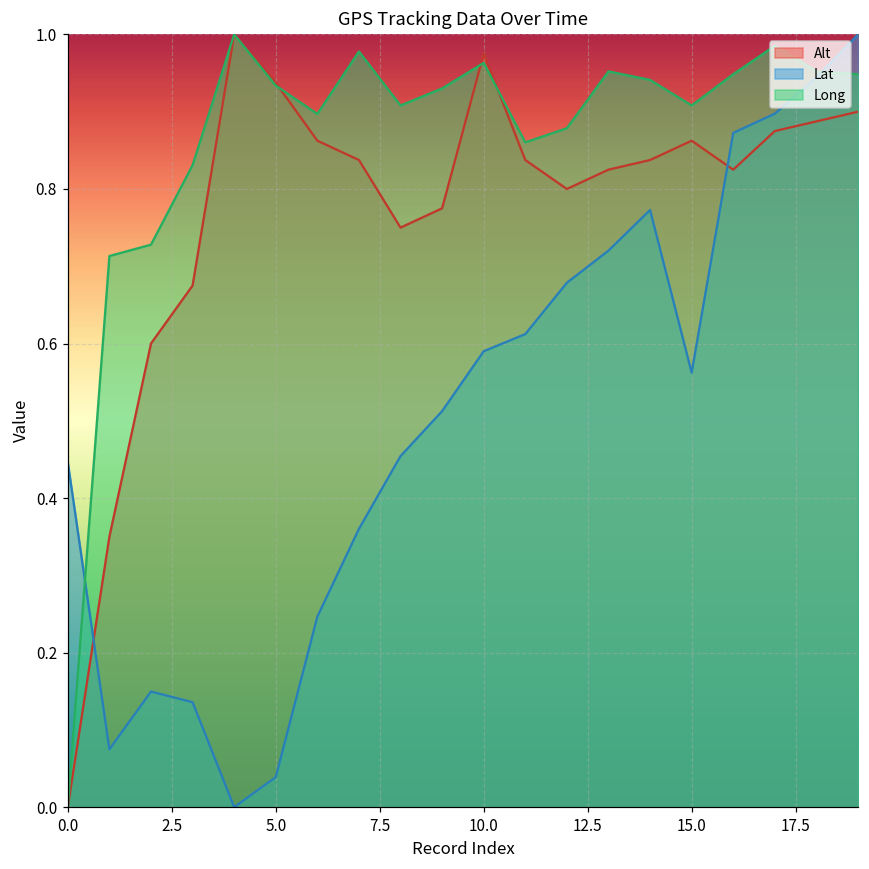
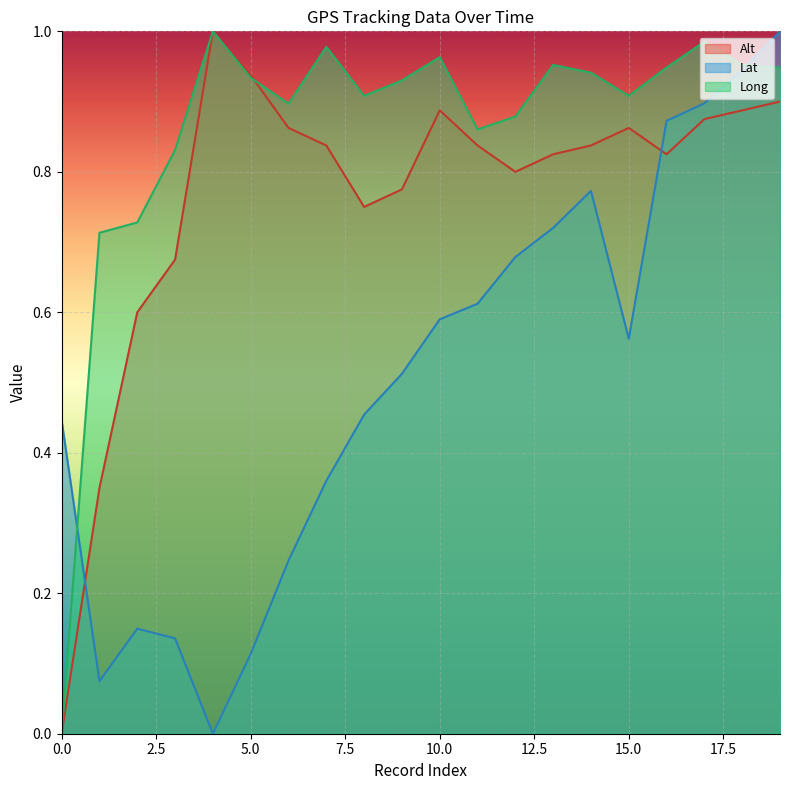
  {
    "Alt": {
      "5.0": 0.94,
-     "10.0": 0.98,
+     "10.0": 0.89,
      "15.0": 0.86
    },
    "Lat": {
      "0.0": 0.45,
-     "5.0": 0.04,
+     "5.0": 0.11,
      "10.0": 0.59,
      "15.0": 0.56
    },
    "Long": {
      "5.0": 0.93,
      "10.0": 0.96,
      "15.0": 0.91
    }
  }
